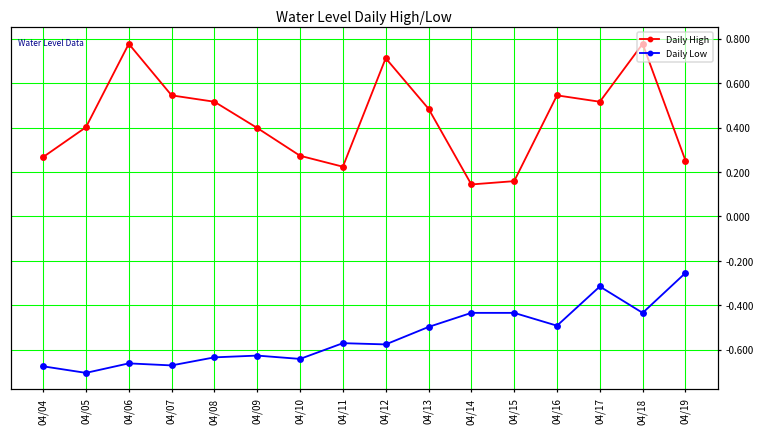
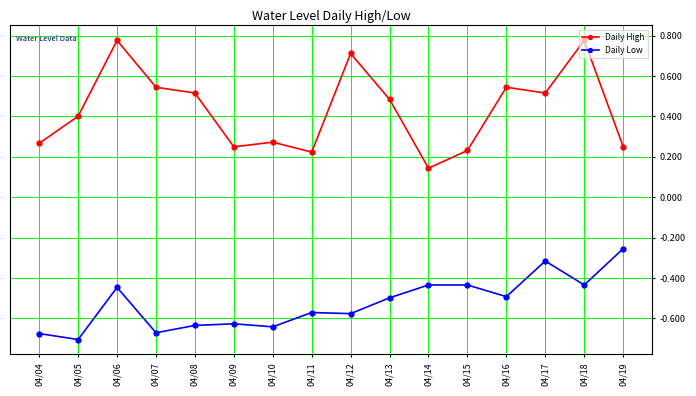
  {
    "Daily High": {
      "04/04": 0.27,
      "04/05": 0.40,
      "04/06": 0.78,
      "04/07": 0.54,
      "04/08": 0.52,
-     "04/09": 0.40,
+     "04/09": 0.25,
      "04/10": 0.27,
      "04/11": 0.22,
      "04/12": 0.71,
      "04/13": 0.48,
      "04/14": 0.14,
-     "04/15": 0.16,
+     "04/15": 0.23,
      "04/16": 0.54,
      "04/17": 0.52,
      "04/19": 0.25
    },
    "Daily Low": {
      "04/04": -0.67,
      "04/05": -0.70,
-     "04/06": -0.66,
+     "04/06": -0.45,
      "04/07": -0.67,
      "04/08": -0.63,
      "04/09": -0.63,
      "04/10": -0.64,
      "04/11": -0.57,
      "04/12": -0.58,
      "04/13": -0.50,
      "04/14": -0.43,
      "04/15": -0.43,
      "04/16": -0.49,
      "04/17": -0.32,
      "04/18": -0.43,
      "04/19": -0.25
    }
  }
